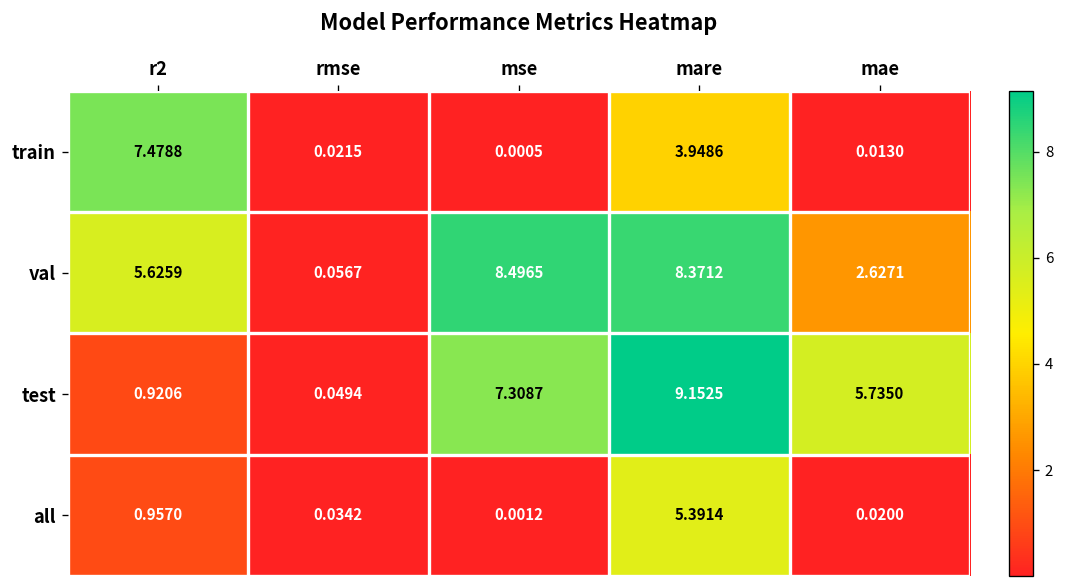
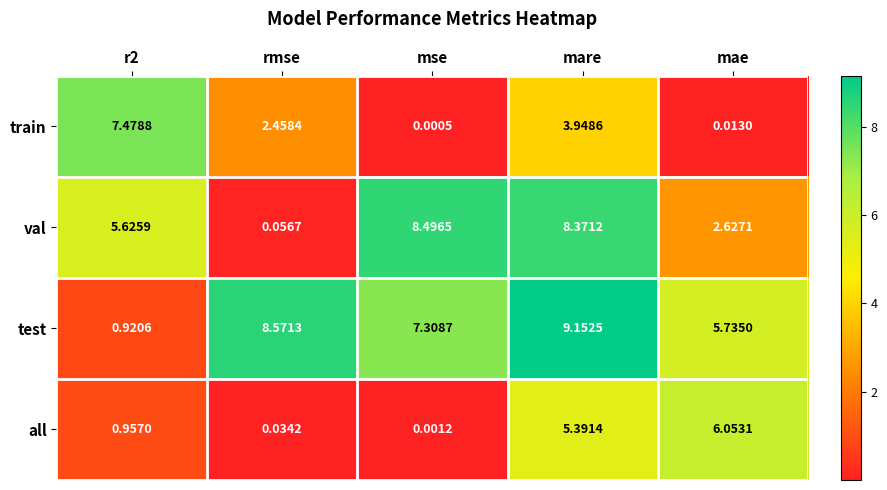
  {
    "train": {
      "r2": 7.4788,
-     "rmse": 0.0215,
+     "rmse": 2.4584,
      "mse": 0.0005,
      "mare": 3.9486,
      "mae": 0.0130
    },
    "val": {
      "r2": 5.6259,
      "rmse": 0.0567,
      "mse": 8.4965,
      "mare": 8.3712,
      "mae": 2.6271
    },
    "test": {
      "r2": 0.9206,
-     "rmse": 0.0494,
+     "rmse": 8.5713,
      "mse": 7.3087,
      "mare": 9.1525,
      "mae": 5.7350
    },
    "all": {
      "r2": 0.9570,
      "rmse": 0.0342,
      "mse": 0.0012,
      "mare": 5.3914,
-     "mae": 0.0200
+     "mae": 6.0531
    }
  }
